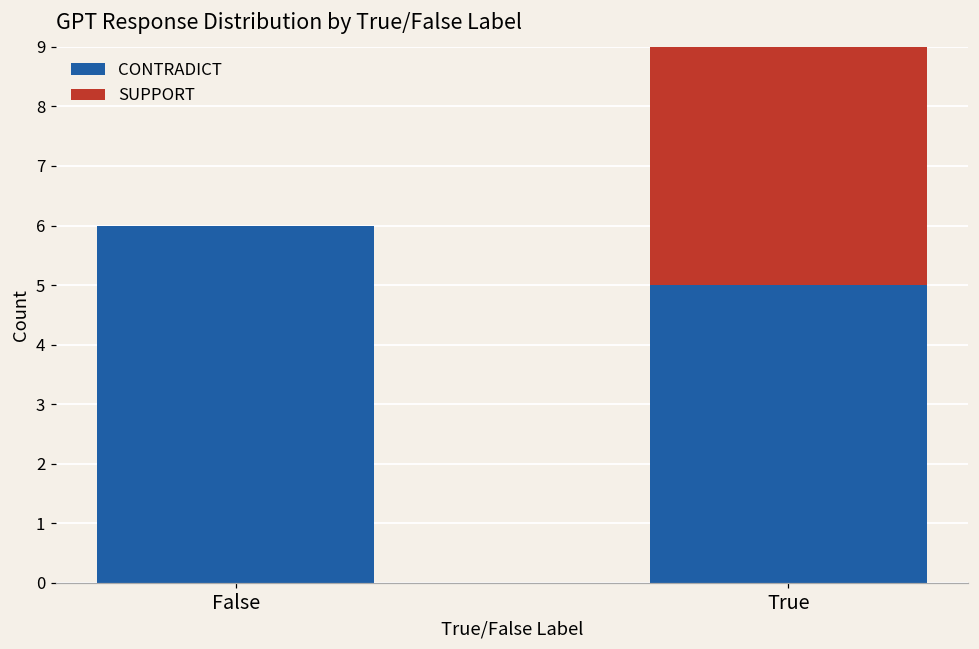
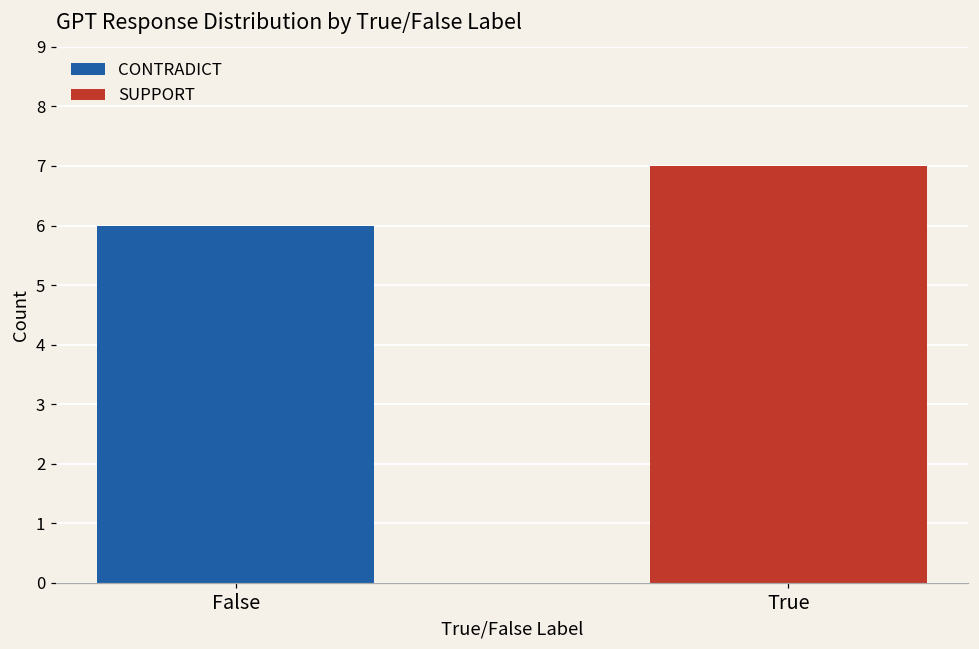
  {
    "CONTRADICT": {
      "False": 6,
-     "True": 5
+     "True": 0
    },
    "SUPPORT": {
      "False": 0
    }
  }
